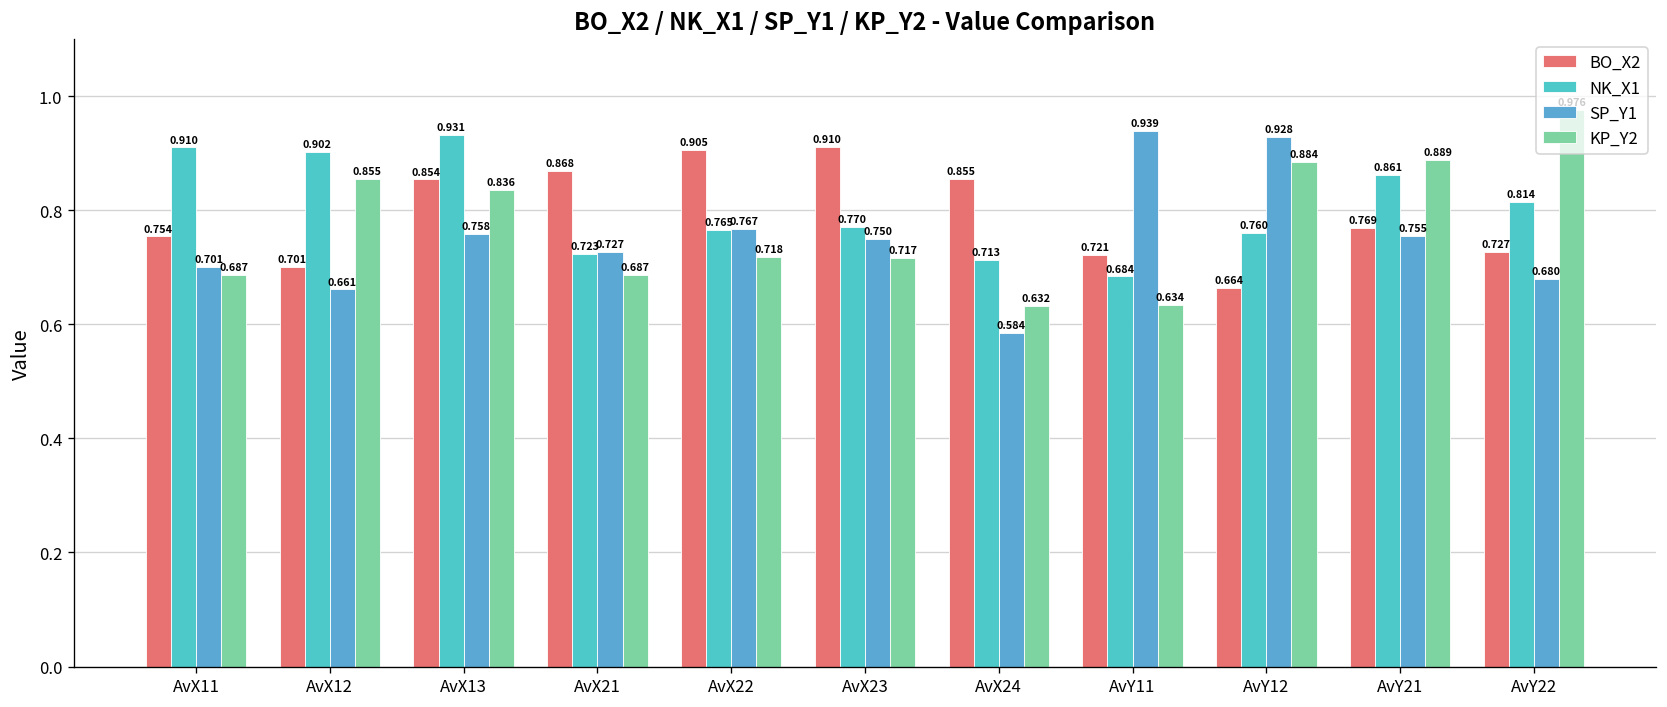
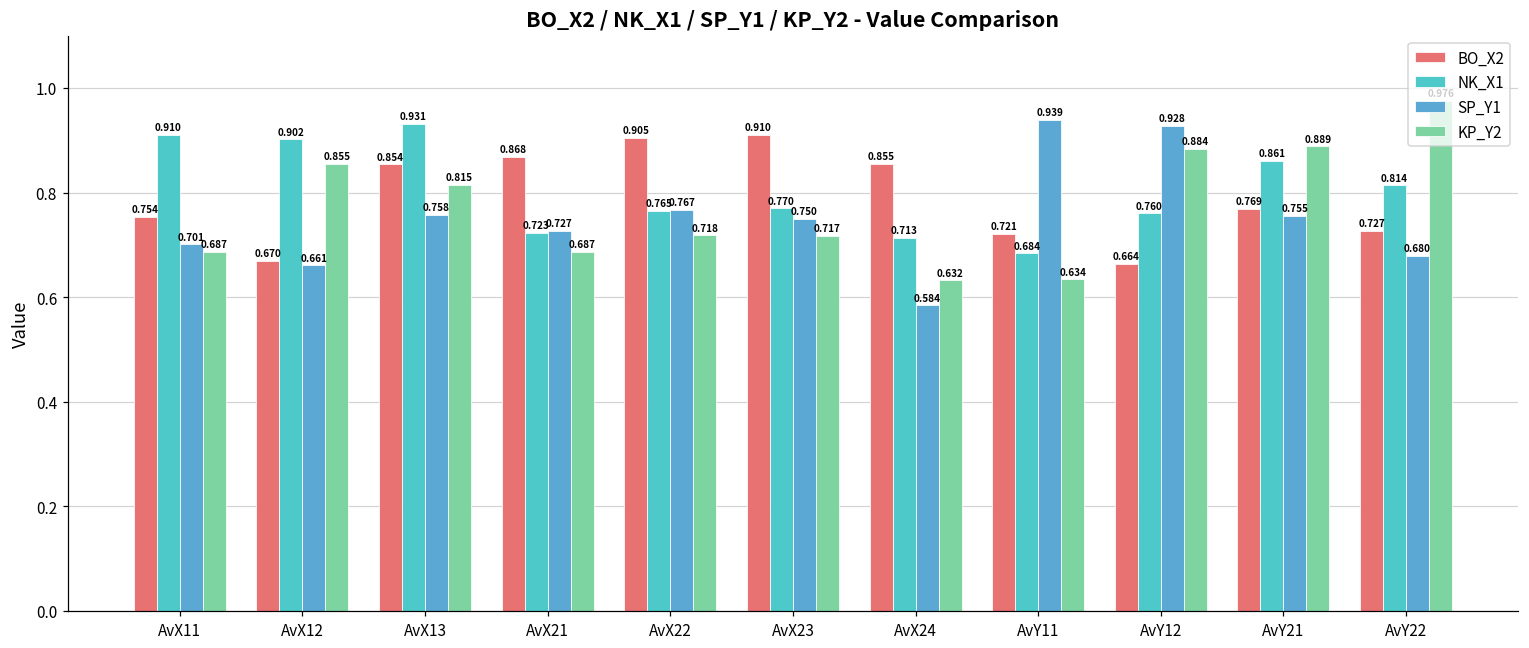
  {
    "BO_X2": {
      "AvX11": 0.754,
-     "AvX12": 0.701,
+     "AvX12": 0.670,
      "AvX13": 0.854,
      "AvX21": 0.868,
      "AvX22": 0.905,
      "AvX23": 0.910,
      "AvX24": 0.855,
      "AvY11": 0.721,
      "AvY12": 0.664,
      "AvY21": 0.769,
      "AvY22": 0.727
    },
    "KP_Y2": {
      "AvX11": 0.687,
      "AvX12": 0.855,
-     "AvX13": 0.836,
+     "AvX13": 0.815,
      "AvX21": 0.687,
      "AvX22": 0.718,
      "AvX23": 0.717,
      "AvX24": 0.632,
      "AvY11": 0.634,
      "AvY12": 0.884,
      "AvY21": 0.889
    }
  }
